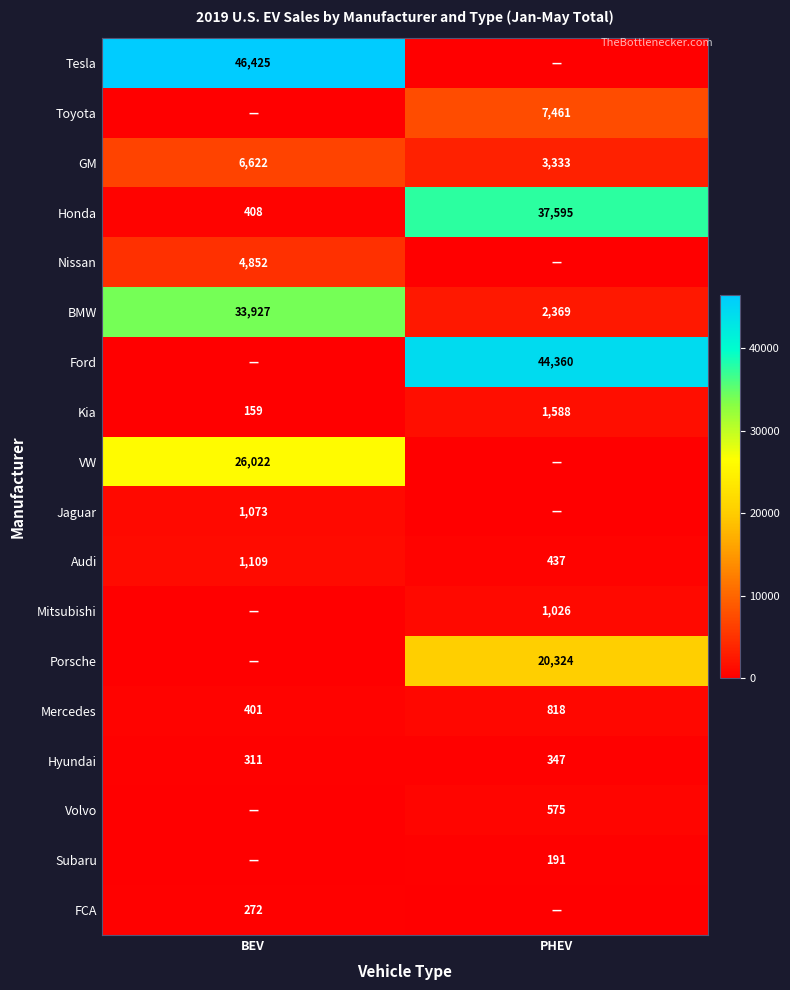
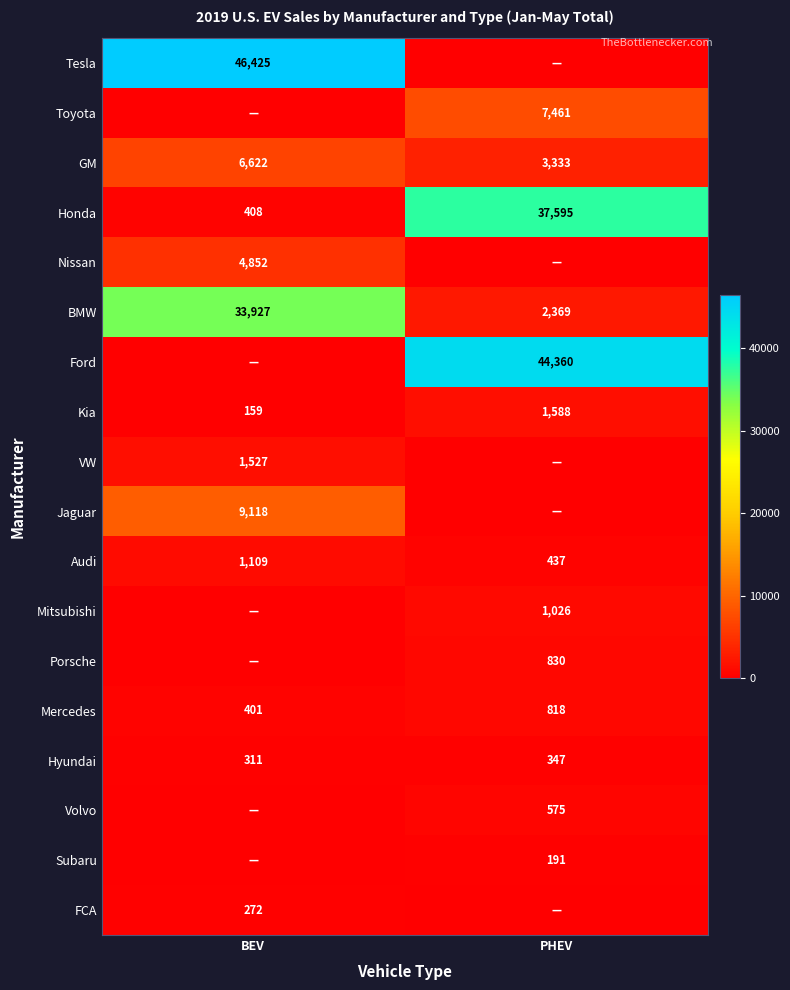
  {
    "Tesla": {
      "BEV": "46,425"
    },
    "Toyota": {
      "PHEV": "7,461"
    },
    "GM": {
      "BEV": "6,622",
      "PHEV": "3,333"
    },
    "Honda": {
      "BEV": "408",
      "PHEV": "37,595"
    },
    "Nissan": {
      "BEV": "4,852"
    },
    "BMW": {
      "BEV": "33,927",
      "PHEV": "2,369"
    },
    "Ford": {
      "PHEV": "44,360"
    },
    "Kia": {
      "BEV": "159",
      "PHEV": "1,588"
    },
    "VW": {
-     "BEV": "26,022"
+     "BEV": "1,527"
    },
    "Jaguar": {
-     "BEV": "1,073"
+     "BEV": "9,118"
    },
    "Audi": {
      "BEV": "1,109",
      "PHEV": "437"
    },
    "Mitsubishi": {
      "PHEV": "1,026"
    },
    "Porsche": {
-     "PHEV": "20,324"
+     "PHEV": "830"
    },
    "Mercedes": {
      "BEV": "401",
      "PHEV": "818"
    },
    "Hyundai": {
      "BEV": "311",
      "PHEV": "347"
    },
    "Volvo": {
      "PHEV": "575"
    },
    "Subaru": {
      "PHEV": "191"
    },
    "FCA": {
      "BEV": "272"
    }
  }
